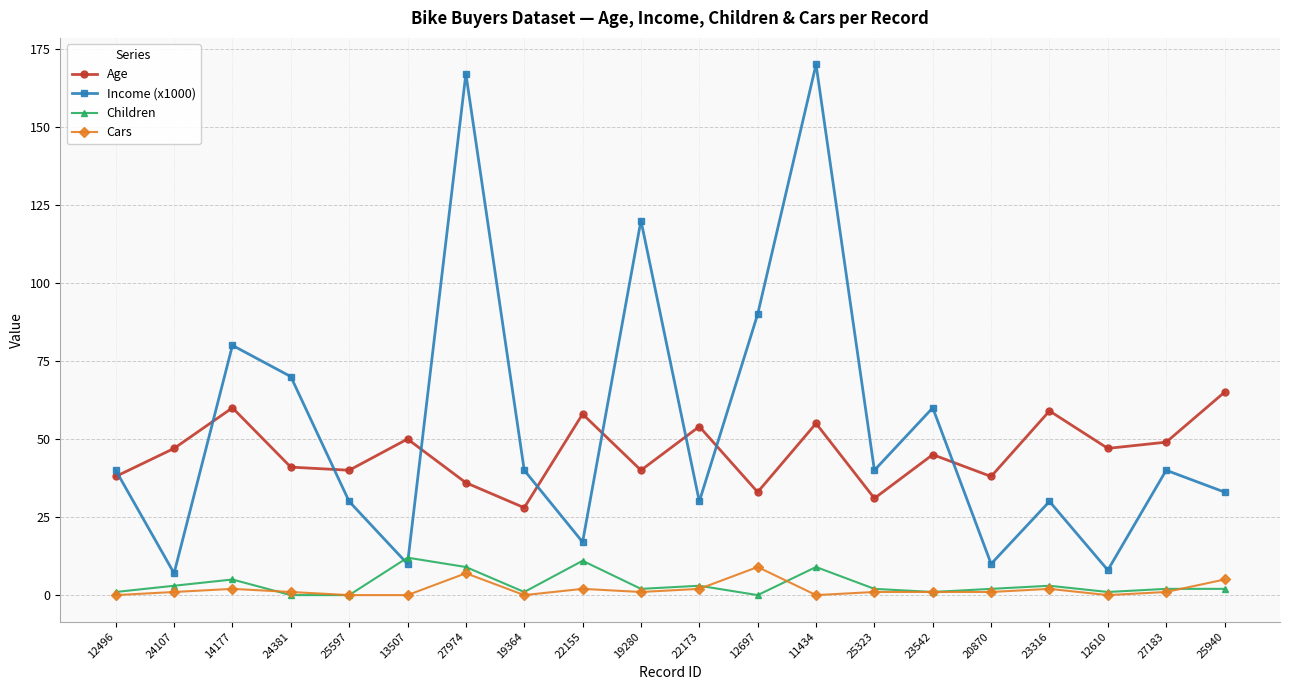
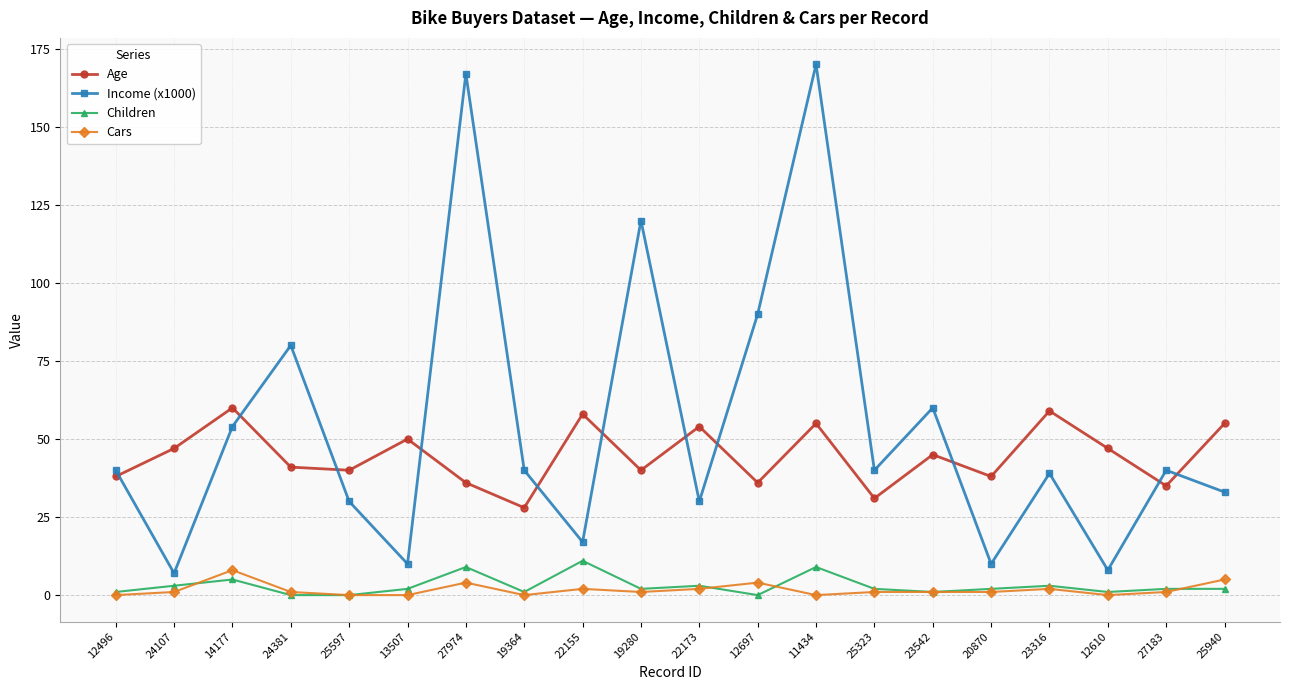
  {
    "Age": {
      "12496": 38,
      "24107": 47,
      "14177": 60,
      "24381": 41,
      "25597": 40,
      "13507": 50,
      "27974": 36,
      "19364": 28,
      "22155": 58,
      "19280": 40,
      "22173": 54,
-     "12697": 33,
+     "12697": 36,
      "11434": 55,
      "25323": 31,
      "23542": 45,
      "20870": 38,
      "23316": 59,
      "12610": 47,
-     "27183": 49,
-     "25940": 65
+     "27183": 35,
+     "25940": 55
    },
    "Income (x1000)": {
      "12496": 40,
      "24107": 7,
-     "14177": 80,
-     "24381": 70,
+     "14177": 54,
+     "24381": 80,
      "25597": 30,
      "13507": 10,
      "27974": 167,
      "19364": 40,
      "22155": 17,
      "19280": 120,
      "22173": 30,
      "12697": 90,
      "11434": 170,
      "25323": 40,
      "23542": 60,
      "20870": 10,
-     "23316": 30,
+     "23316": 39,
      "12610": 8,
      "27183": 40,
      "25940": 33
    },
    "Children": {
      "12496": 1,
      "24107": 3,
      "14177": 5,
      "24381": 0,
-     "13507": 12,
+     "13507": 2,
      "27974": 9,
      "19364": 1,
      "22155": 11,
      "19280": 2,
      "22173": 3,
      "12697": 0,
      "11434": 9,
      "25323": 2,
      "20870": 2,
      "23316": 3,
      "12610": 1,
      "27183": 2,
      "25940": 2
    },
    "Cars": {
      "12496": 0,
      "24107": 1,
-     "14177": 2,
+     "14177": 8,
      "24381": 1,
      "13507": 0,
-     "27974": 7,
+     "27974": 4,
      "19364": 0,
      "22155": 2,
      "19280": 1,
      "22173": 2,
-     "12697": 9,
+     "12697": 4,
      "11434": 0,
      "25323": 1,
      "20870": 1,
      "23316": 2,
      "12610": 0,
      "27183": 1,
      "25940": 5
    }
  }
